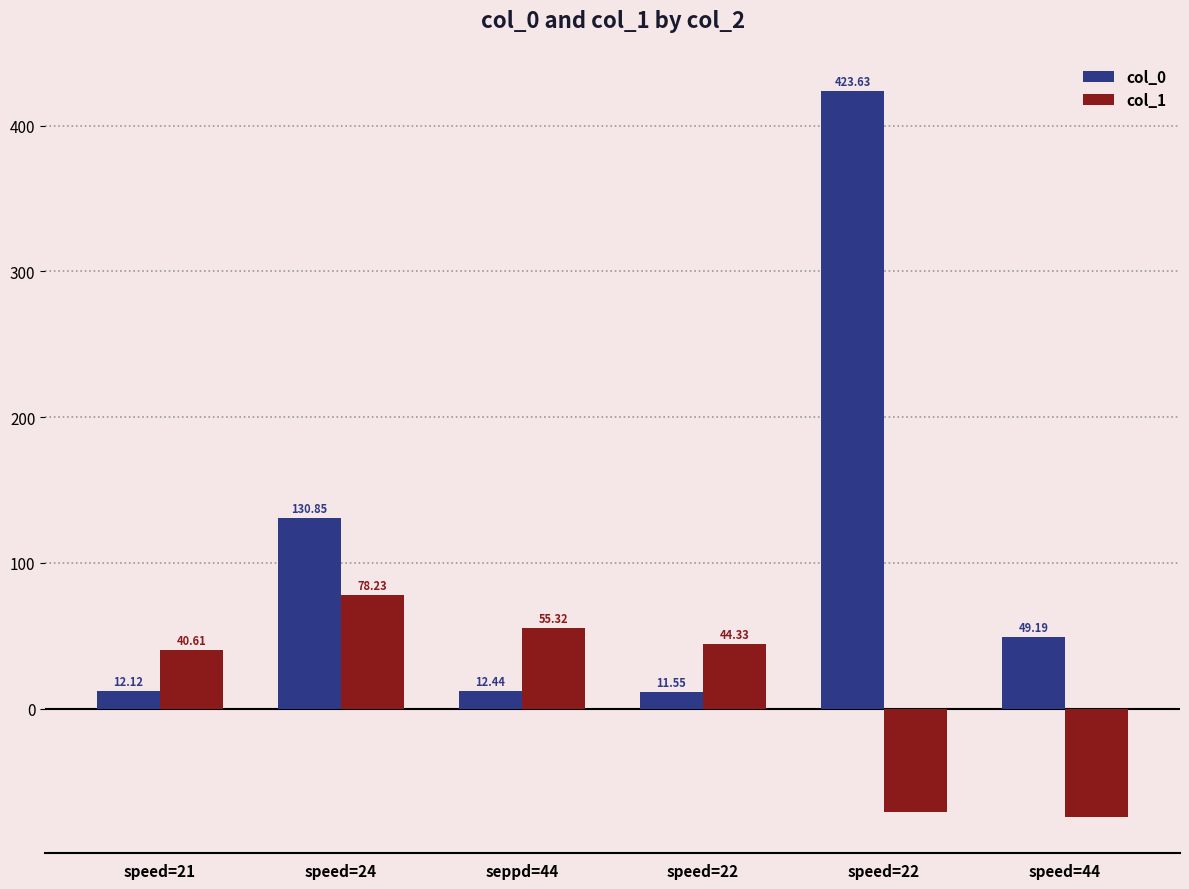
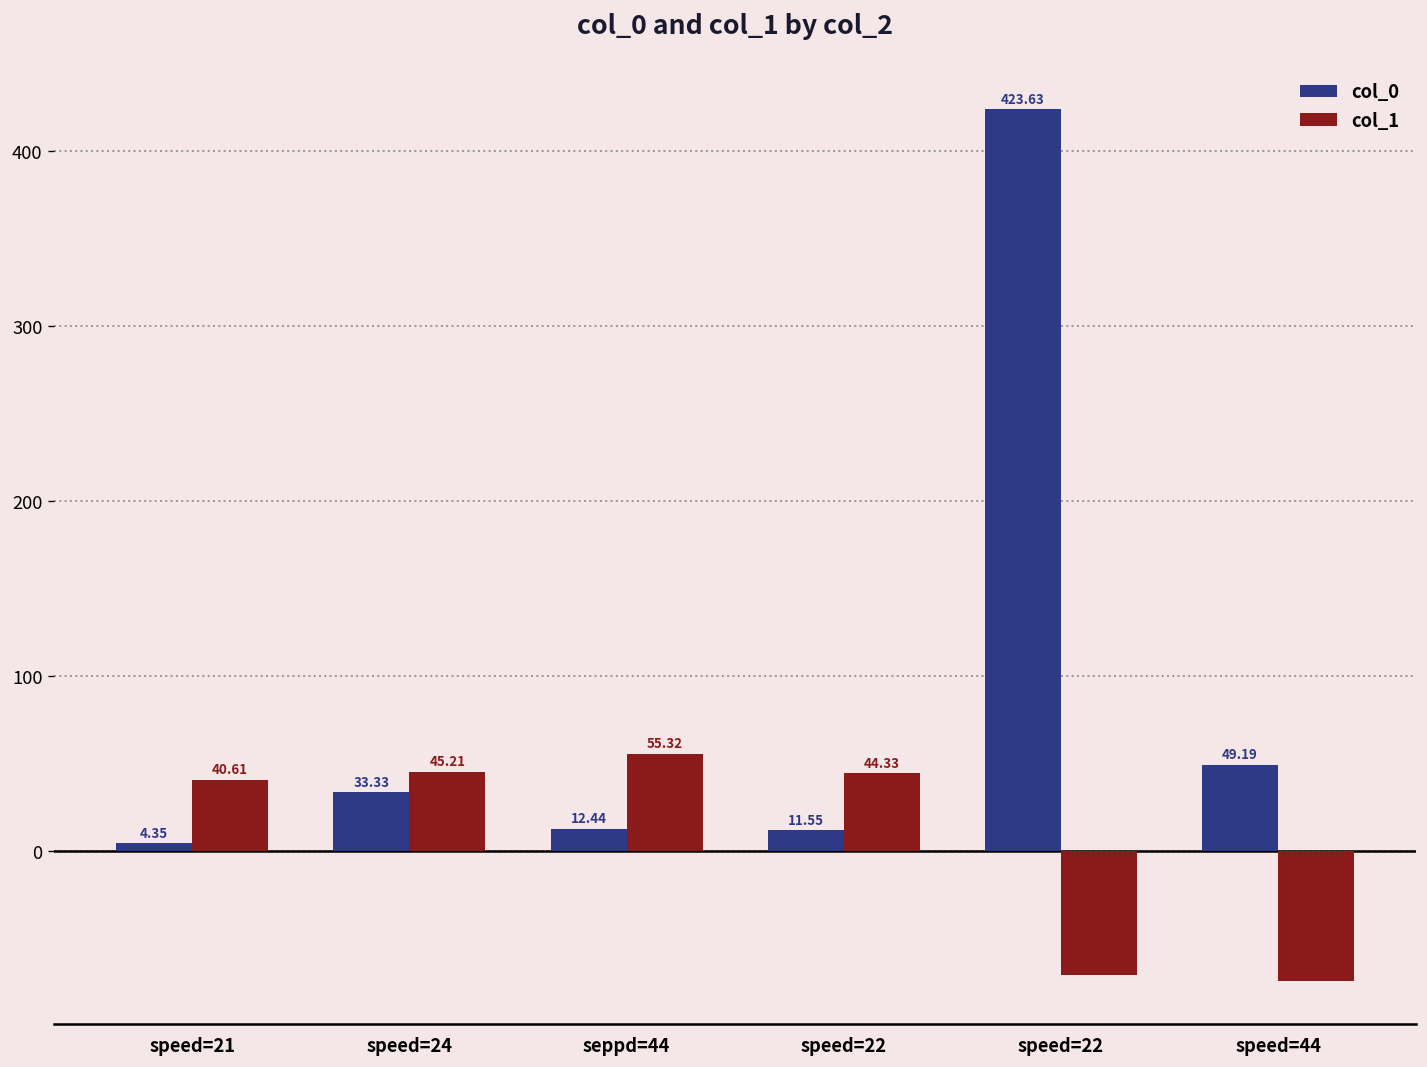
  {
    "col_0": {
-     "speed=21": 12.12,
-     "speed=24": 130.85,
+     "speed=21": 4.35,
+     "speed=24": 33.33,
      "seppd=44": 12.44,
      "speed=44": 49.19
    },
    "col_1": {
      "speed=21": 40.61,
-     "speed=24": 78.23,
+     "speed=24": 45.21,
      "seppd=44": 55.32
    }
  }
